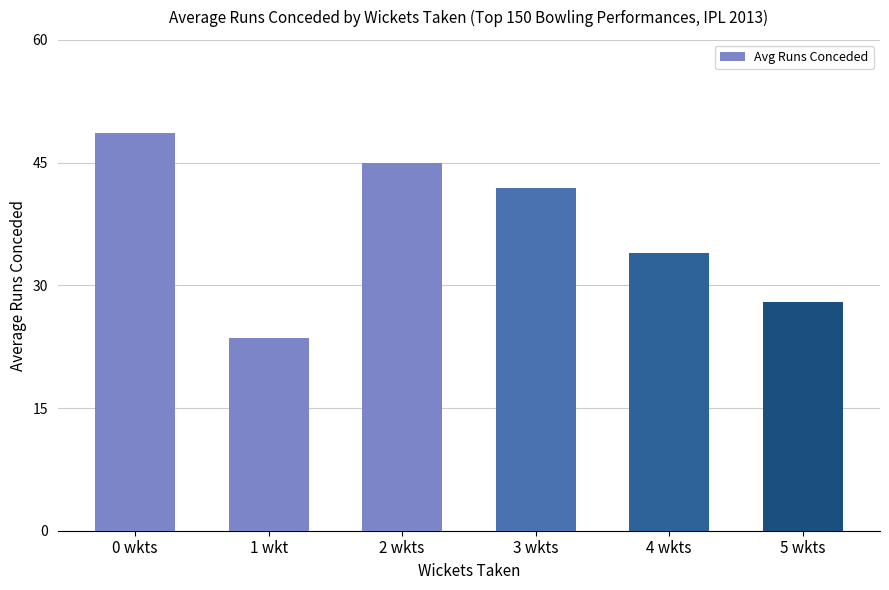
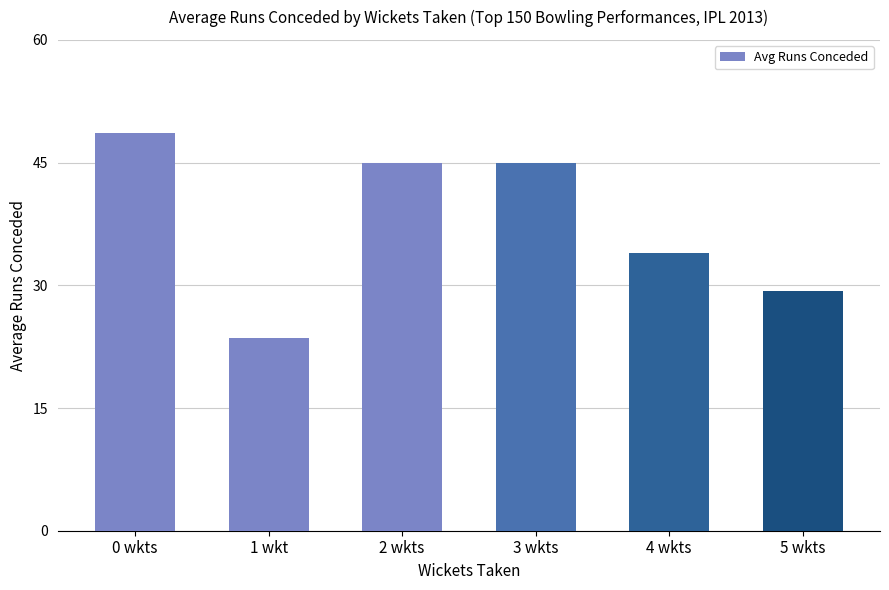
  {
    "0 wkts": 49,
    "1 wkt": 24,
    "2 wkts": 45,
-   "3 wkts": 42,
+   "3 wkts": 45,
    "4 wkts": 34,
-   "5 wkts": 28
+   "5 wkts": 29
  }
